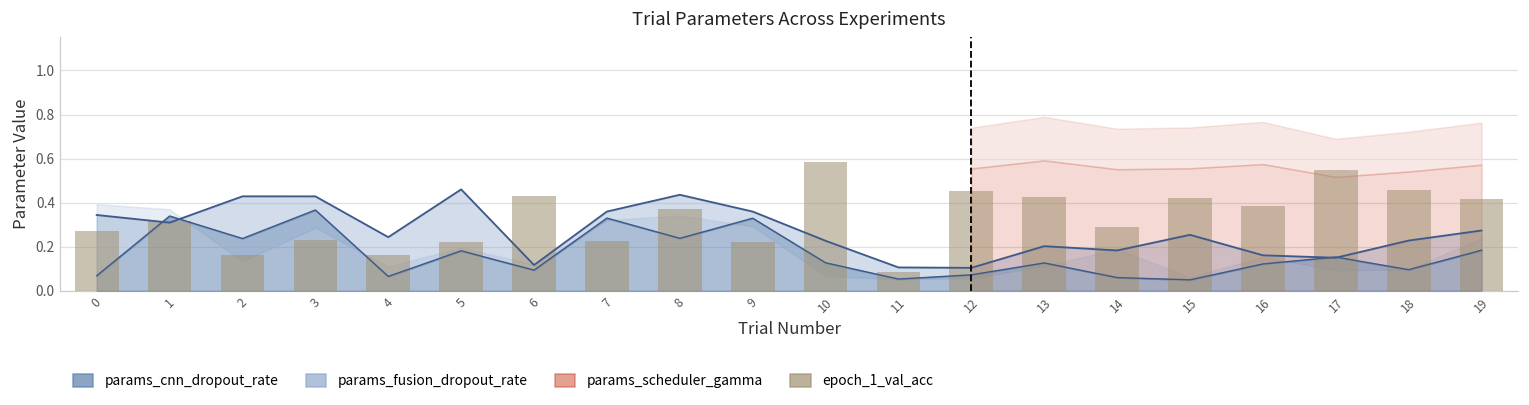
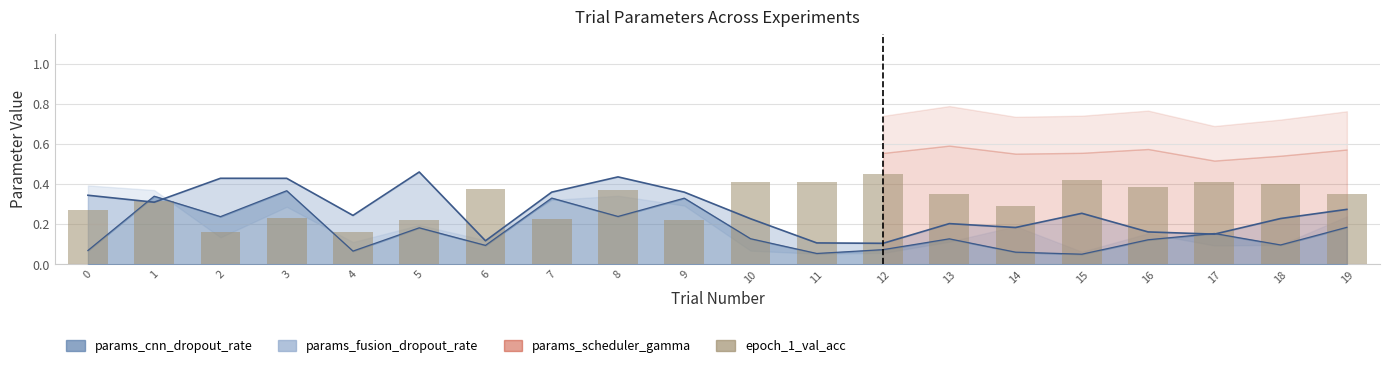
  {
    "epoch_1_val_acc": {
      "0": 0.27,
      "1": 0.32,
      "2": 0.16,
      "3": 0.23,
      "4": 0.16,
      "5": 0.22,
-     "6": 0.43,
+     "6": 0.38,
      "7": 0.22,
      "8": 0.37,
      "9": 0.22,
-     "10": 0.59,
-     "11": 0.08,
+     "10": 0.41,
+     "11": 0.41,
      "12": 0.45,
-     "13": 0.43,
+     "13": 0.35,
      "14": 0.29,
      "15": 0.42,
      "16": 0.38,
-     "17": 0.55,
-     "18": 0.46,
-     "19": 0.42
+     "17": 0.41,
+     "18": 0.40,
+     "19": 0.35
    }
  }
